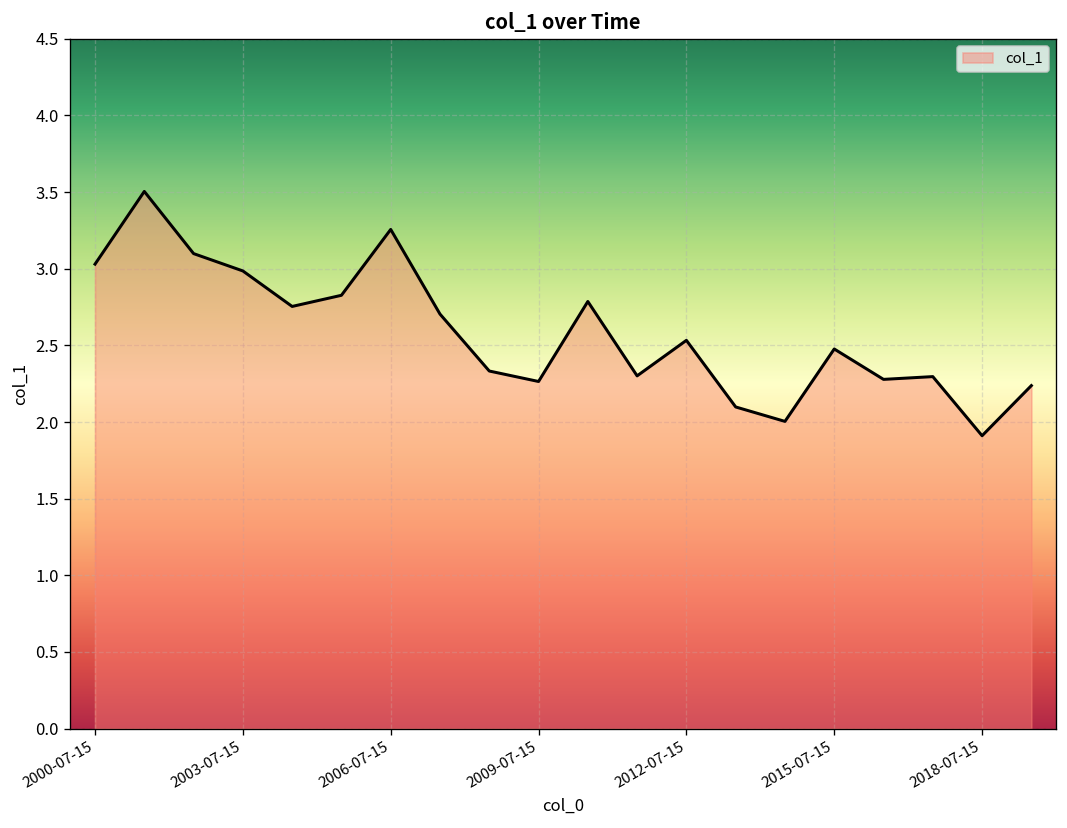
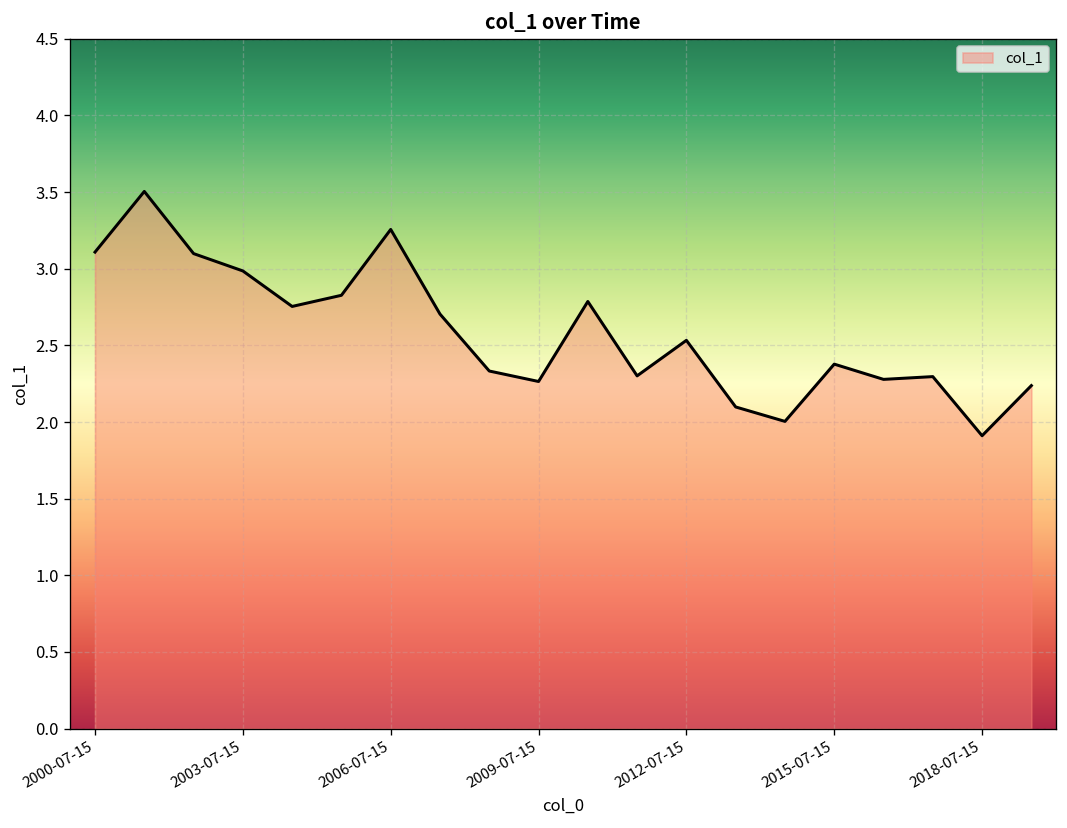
  {
-   "2000-07-15": 3.03,
+   "2000-07-15": 3.11,
    "2003-07-15": 2.99,
    "2006-07-15": 3.26,
    "2009-07-15": 2.26,
    "2012-07-15": 2.53,
-   "2015-07-15": 2.48,
+   "2015-07-15": 2.38,
    "2018-07-15": 1.91
  }
